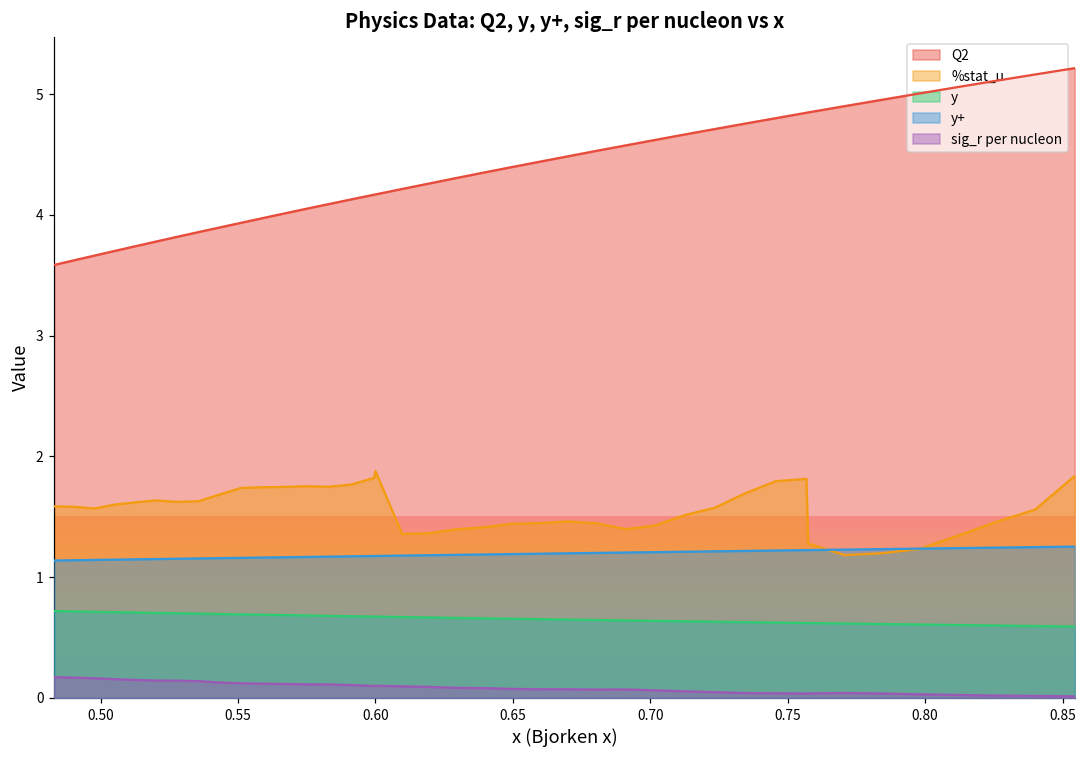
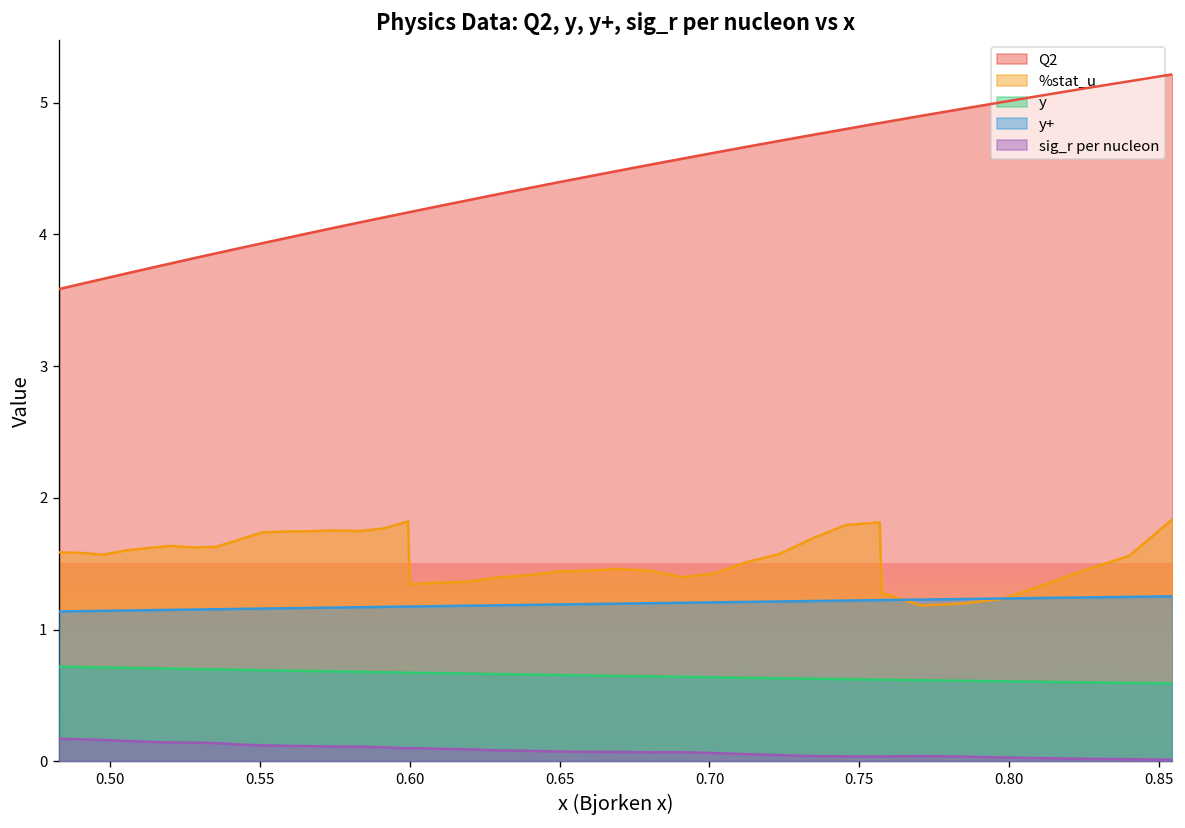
  {
    "Q2": {
      "0.60": 4.17
    },
    "%stat_u": {
-     "0.60": 1.88
+     "0.60": 1.34
    },
    "y": {
      "0.60": 0.67
    },
    "y+": {
      "0.60": 1.18
    },
    "sig_r per nucleon": {
      "0.60": 0.10
    }
  }
